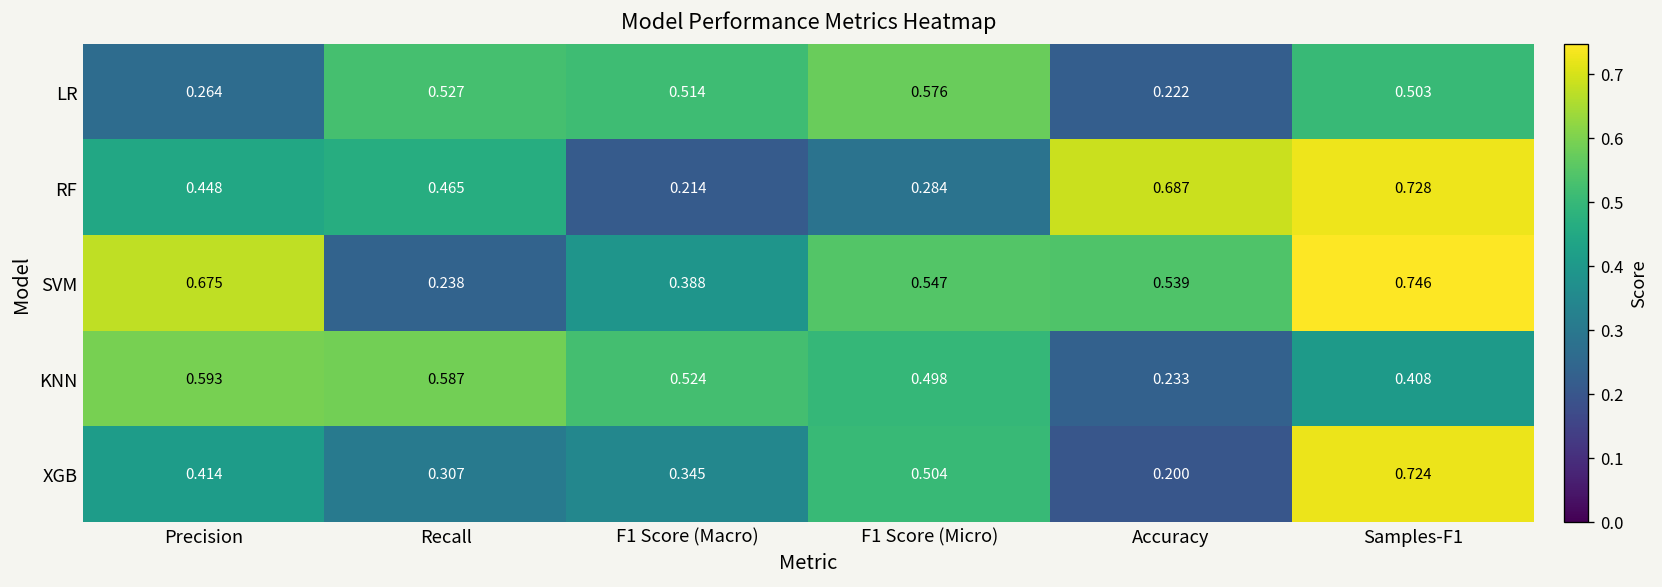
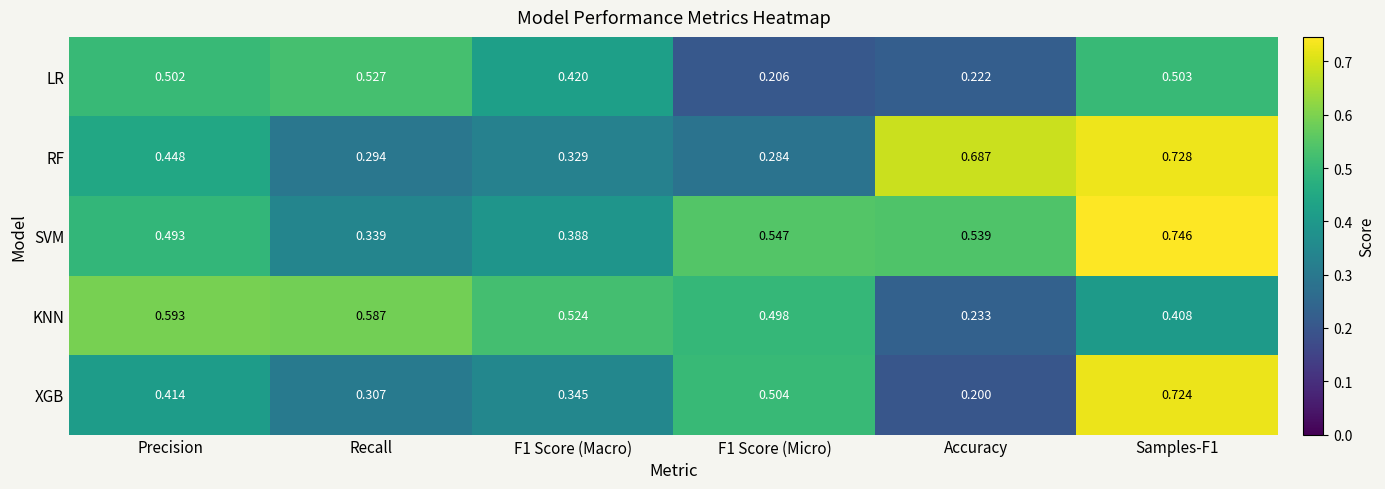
  {
    "LR": {
-     "Precision": 0.264,
+     "Precision": 0.502,
      "Recall": 0.527,
-     "F1 Score (Macro)": 0.514,
-     "F1 Score (Micro)": 0.576,
+     "F1 Score (Macro)": 0.420,
+     "F1 Score (Micro)": 0.206,
      "Accuracy": 0.222,
      "Samples-F1": 0.503
    },
    "RF": {
      "Precision": 0.448,
-     "Recall": 0.465,
-     "F1 Score (Macro)": 0.214,
+     "Recall": 0.294,
+     "F1 Score (Macro)": 0.329,
      "F1 Score (Micro)": 0.284,
      "Accuracy": 0.687,
      "Samples-F1": 0.728
    },
    "SVM": {
-     "Precision": 0.675,
-     "Recall": 0.238,
+     "Precision": 0.493,
+     "Recall": 0.339,
      "F1 Score (Macro)": 0.388,
      "F1 Score (Micro)": 0.547,
      "Accuracy": 0.539,
      "Samples-F1": 0.746
    },
    "KNN": {
      "Precision": 0.593,
      "Recall": 0.587,
      "F1 Score (Macro)": 0.524,
      "F1 Score (Micro)": 0.498,
      "Accuracy": 0.233,
      "Samples-F1": 0.408
    },
    "XGB": {
      "Precision": 0.414,
      "Recall": 0.307,
      "F1 Score (Macro)": 0.345,
      "F1 Score (Micro)": 0.504,
      "Accuracy": 0.200,
      "Samples-F1": 0.724
    }
  }
